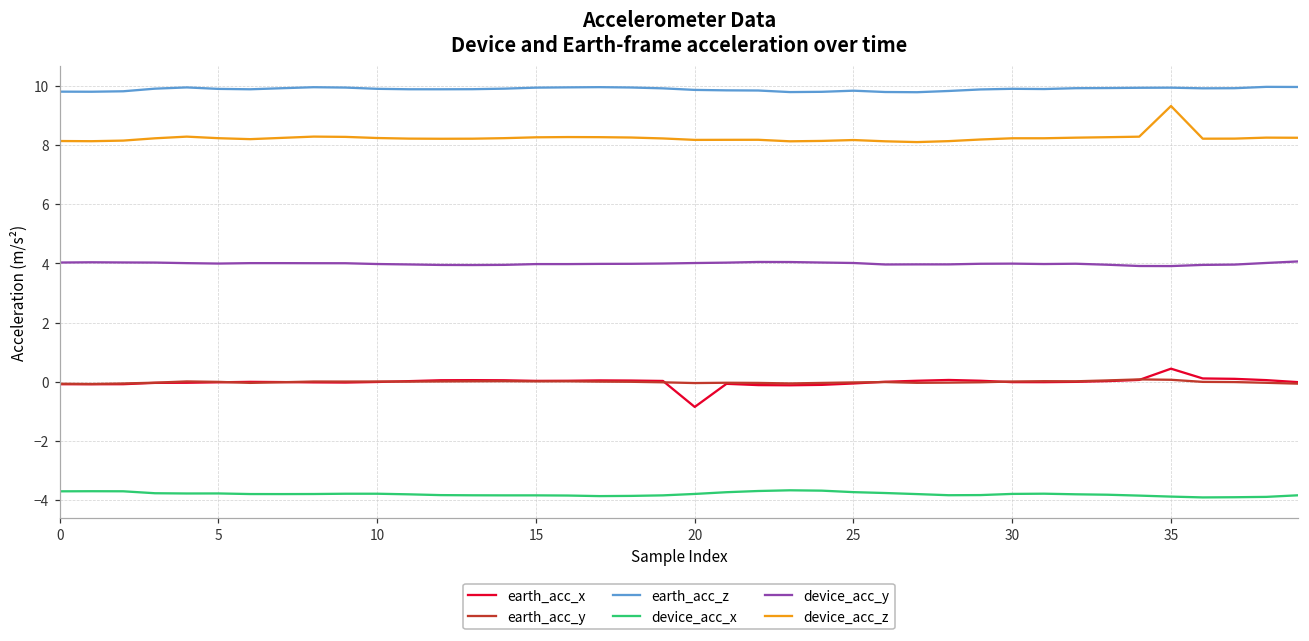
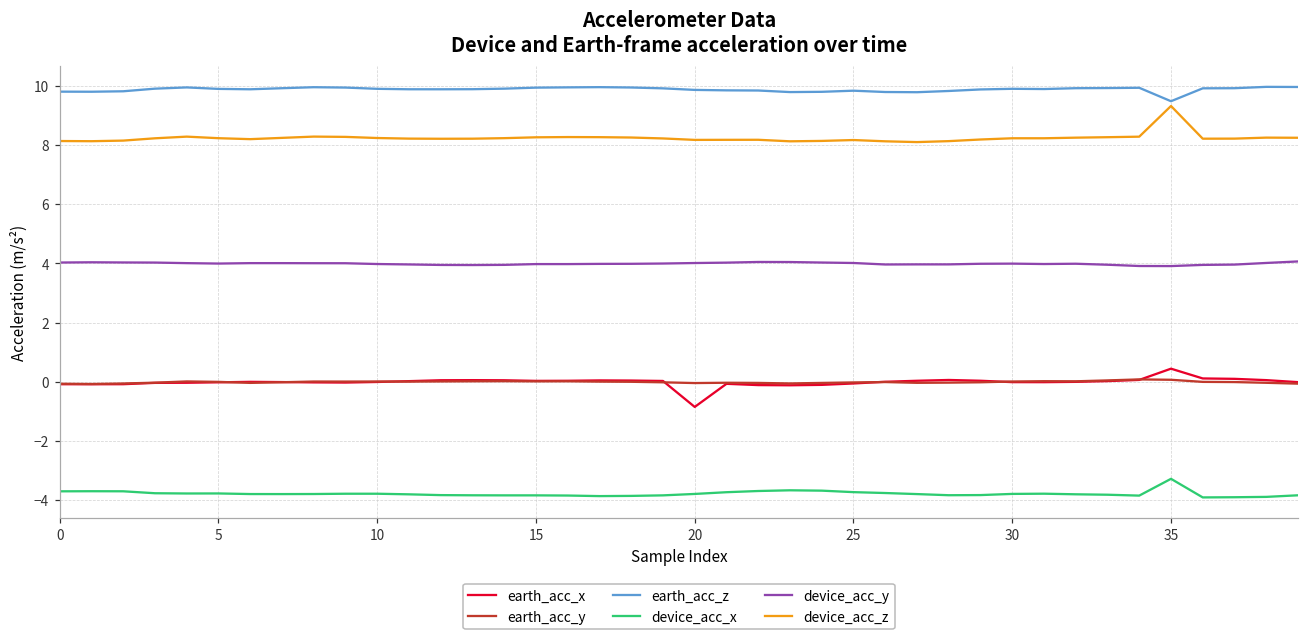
  {
    "earth_acc_x": {
      "20": -0.9,
      "35": 0.4
    },
    "earth_acc_y": {
      "20": 0.0,
      "35": 0.1
    },
    "earth_acc_z": {
      "0": 9.8,
      "5": 9.9,
      "10": 9.9,
      "15": 9.9,
      "20": 9.9,
      "25": 9.8,
      "30": 9.9,
-     "35": 9.9
+     "35": 9.5
    },
    "device_acc_x": {
      "0": -3.7,
      "5": -3.8,
      "10": -3.8,
      "15": -3.8,
      "20": -3.8,
      "25": -3.7,
      "30": -3.8,
-     "35": -3.9
+     "35": -3.3
    },
    "device_acc_y": {
      "0": 4.0,
      "5": 4.0,
      "10": 4.0,
      "15": 4.0,
      "20": 4.0,
      "25": 4.0,
      "30": 4.0,
      "35": 3.9
    },
    "device_acc_z": {
      "0": 8.1,
      "5": 8.2,
      "10": 8.2,
      "15": 8.3,
      "20": 8.2,
      "25": 8.2,
      "30": 8.2,
      "35": 9.3
    }
  }
